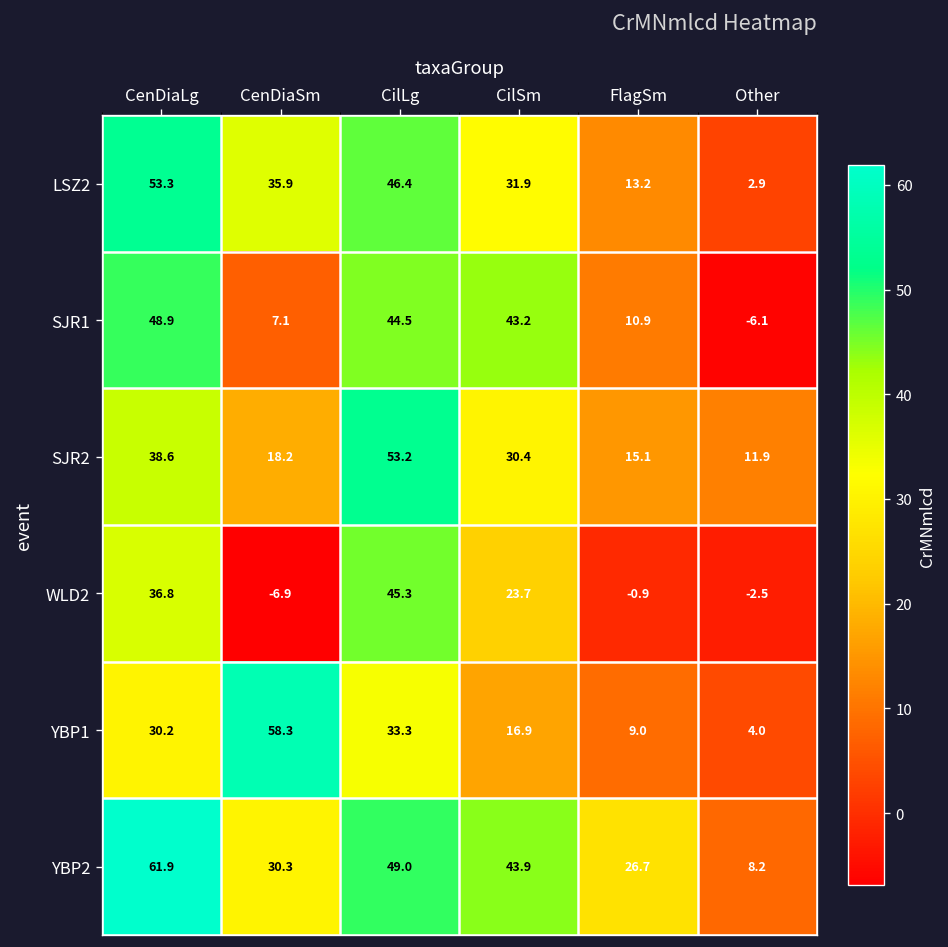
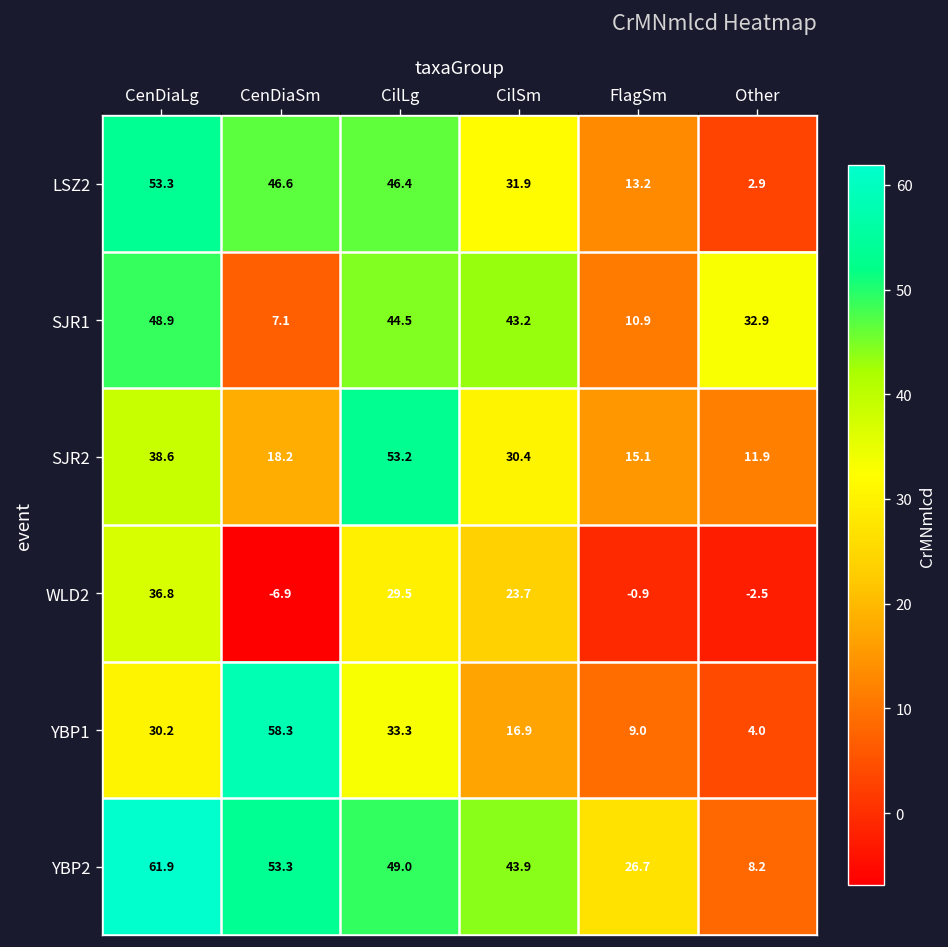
  {
    "LSZ2": {
      "CenDiaLg": 53.3,
-     "CenDiaSm": 35.9,
+     "CenDiaSm": 46.6,
      "CilLg": 46.4,
      "CilSm": 31.9,
      "FlagSm": 13.2,
      "Other": 2.9
    },
    "SJR1": {
      "CenDiaLg": 48.9,
      "CenDiaSm": 7.1,
      "CilLg": 44.5,
      "CilSm": 43.2,
      "FlagSm": 10.9,
-     "Other": -6.1
+     "Other": 32.9
    },
    "SJR2": {
      "CenDiaLg": 38.6,
      "CenDiaSm": 18.2,
      "CilLg": 53.2,
      "CilSm": 30.4,
      "FlagSm": 15.1,
      "Other": 11.9
    },
    "WLD2": {
      "CenDiaLg": 36.8,
      "CenDiaSm": -6.9,
-     "CilLg": 45.3,
+     "CilLg": 29.5,
      "CilSm": 23.7,
      "FlagSm": -0.9,
      "Other": -2.5
    },
    "YBP1": {
      "CenDiaLg": 30.2,
      "CenDiaSm": 58.3,
      "CilLg": 33.3,
      "CilSm": 16.9,
      "FlagSm": 9.0,
      "Other": 4.0
    },
    "YBP2": {
      "CenDiaLg": 61.9,
-     "CenDiaSm": 30.3,
+     "CenDiaSm": 53.3,
      "CilLg": 49.0,
      "CilSm": 43.9,
      "FlagSm": 26.7,
      "Other": 8.2
    }
  }
